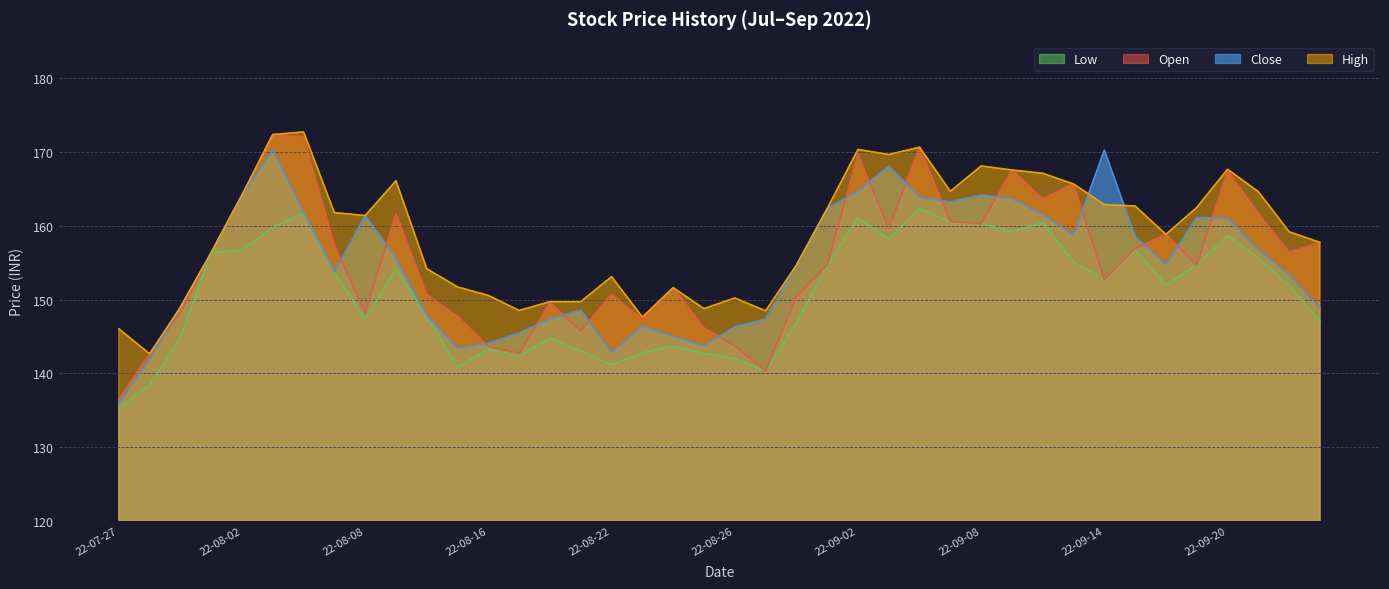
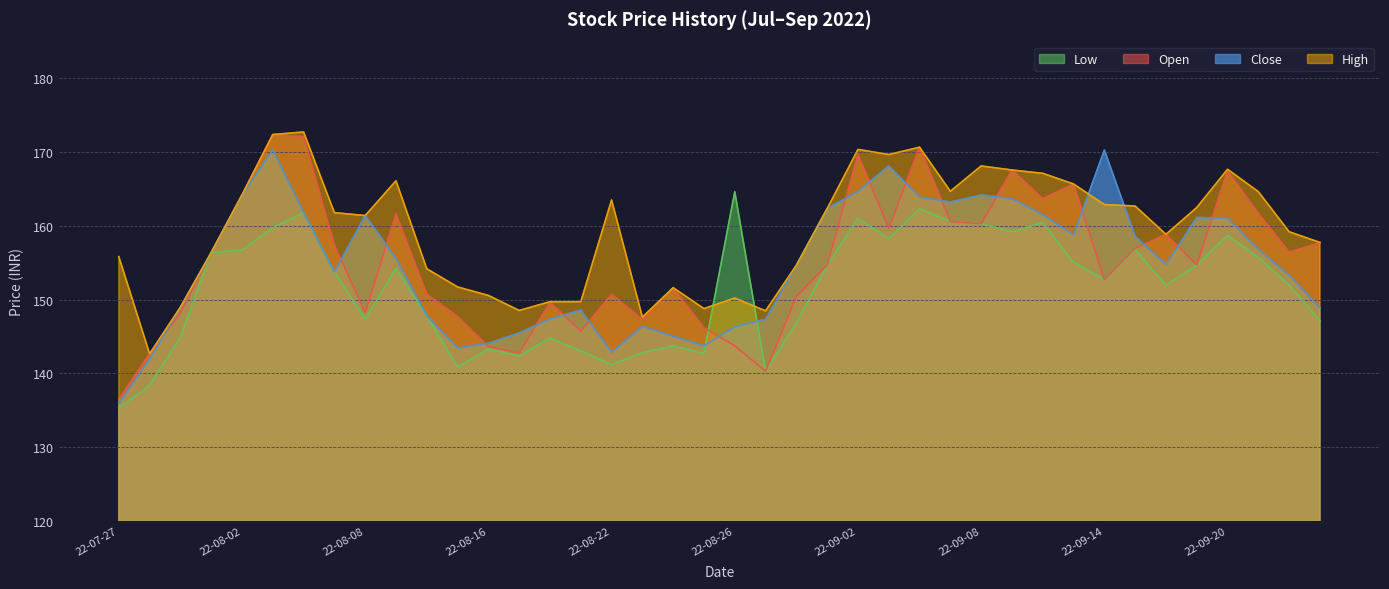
  {
    "Low": {
      "22-07-27": 135,
      "22-08-02": 157,
      "22-08-08": 147,
      "22-08-16": 143,
      "22-08-22": 141,
-     "22-08-26": 142,
+     "22-08-26": 165,
      "22-09-02": 161,
      "22-09-20": 159
    },
    "Open": {
      "22-07-27": 137,
      "22-08-08": 148,
      "22-08-16": 144,
      "22-08-22": 151,
      "22-08-26": 144,
      "22-09-02": 170
    },
    "Close": {
      "22-07-27": 136,
      "22-08-16": 144,
      "22-08-22": 143,
      "22-08-26": 146,
      "22-09-02": 165,
      "22-09-08": 164,
      "22-09-14": 170,
      "22-09-20": 161
    },
    "High": {
-     "22-07-27": 146,
+     "22-07-27": 156,
      "22-08-16": 151,
-     "22-08-22": 153,
+     "22-08-22": 164,
      "22-08-26": 150,
      "22-09-02": 170,
      "22-09-08": 168,
      "22-09-14": 163
    }
  }
